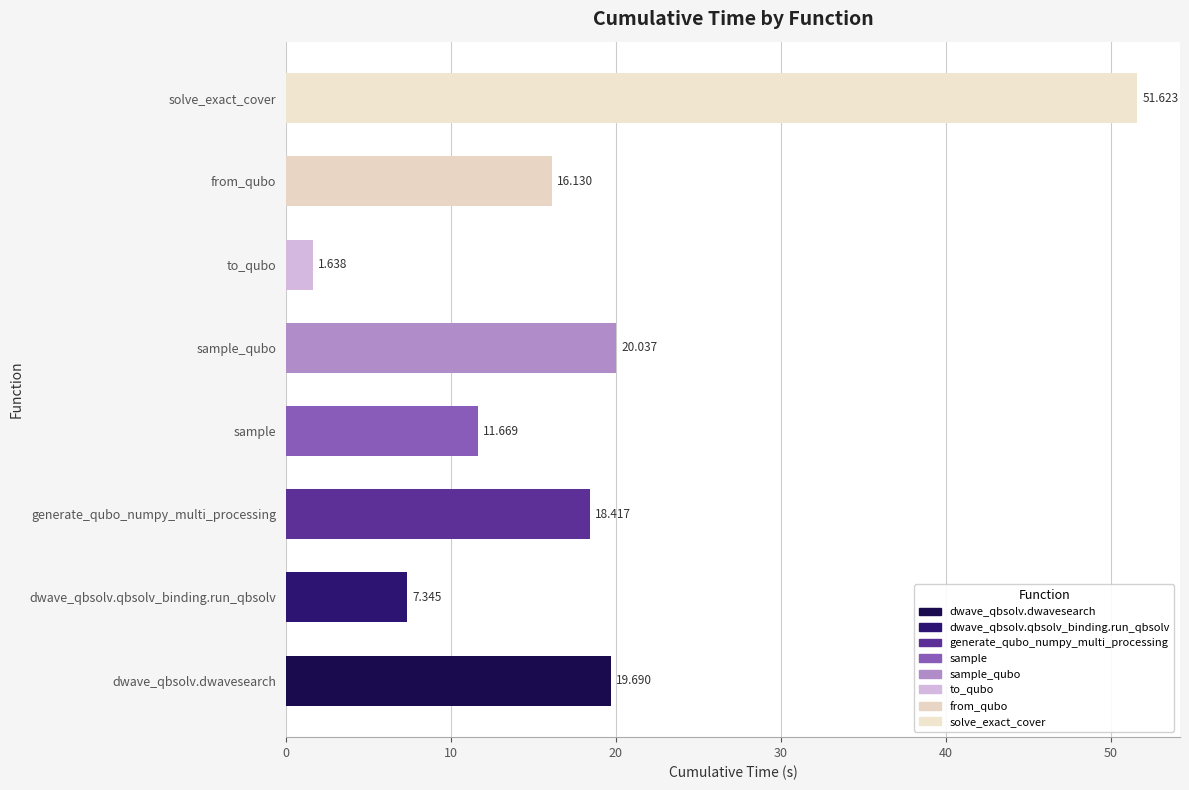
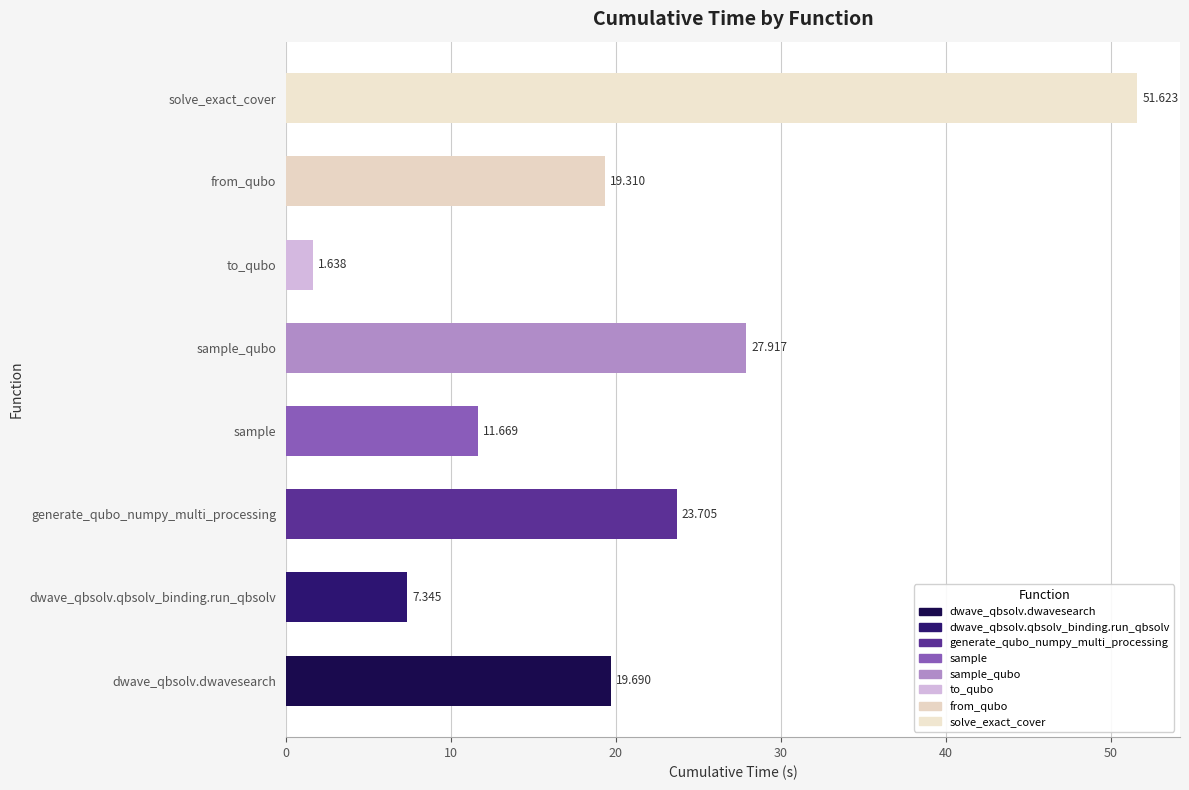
  {
    "solve_exact_cover": 51.623,
-   "from_qubo": 16.130,
+   "from_qubo": 19.310,
    "to_qubo": 1.638,
-   "sample_qubo": 20.037,
+   "sample_qubo": 27.917,
    "sample": 11.669,
-   "generate_qubo_numpy_multi_processing": 18.417,
+   "generate_qubo_numpy_multi_processing": 23.705,
    "dwave_qbsolv.qbsolv_binding.run_qbsolv": 7.345,
    "dwave_qbsolv.dwavesearch": 19.690
  }
